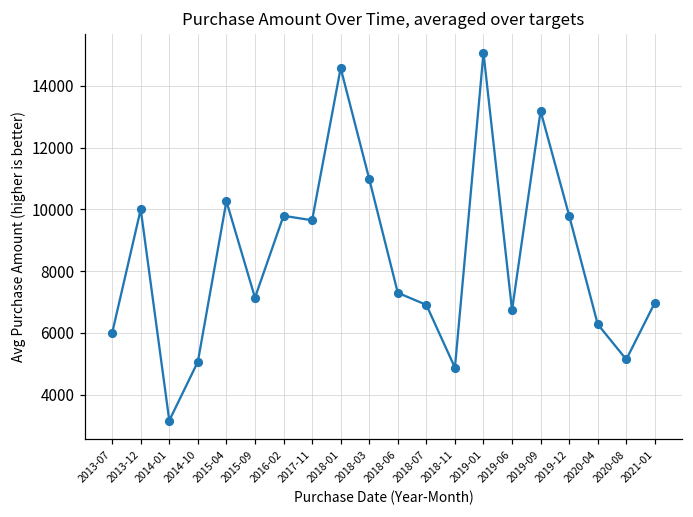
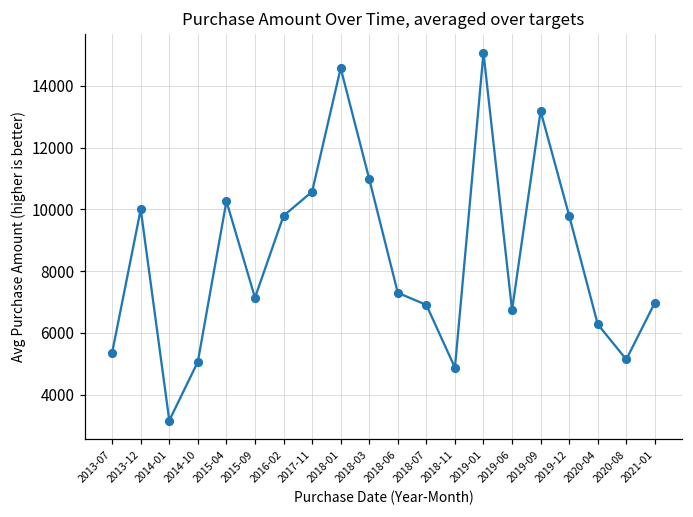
  {
-   "2013-07": 6000,
+   "2013-07": 5400,
    "2013-12": 10000,
    "2014-01": 3200,
    "2014-10": 5100,
    "2015-04": 10300,
    "2015-09": 7100,
    "2016-02": 9800,
-   "2017-11": 9600,
+   "2017-11": 10600,
    "2018-01": 14600,
    "2018-03": 11000,
    "2018-06": 7300,
    "2018-07": 6900,
    "2018-11": 4900,
    "2019-01": 15100,
    "2019-06": 6700,
    "2019-09": 13200,
    "2019-12": 9800,
    "2020-04": 6300,
    "2020-08": 5100,
    "2021-01": 7000
  }
